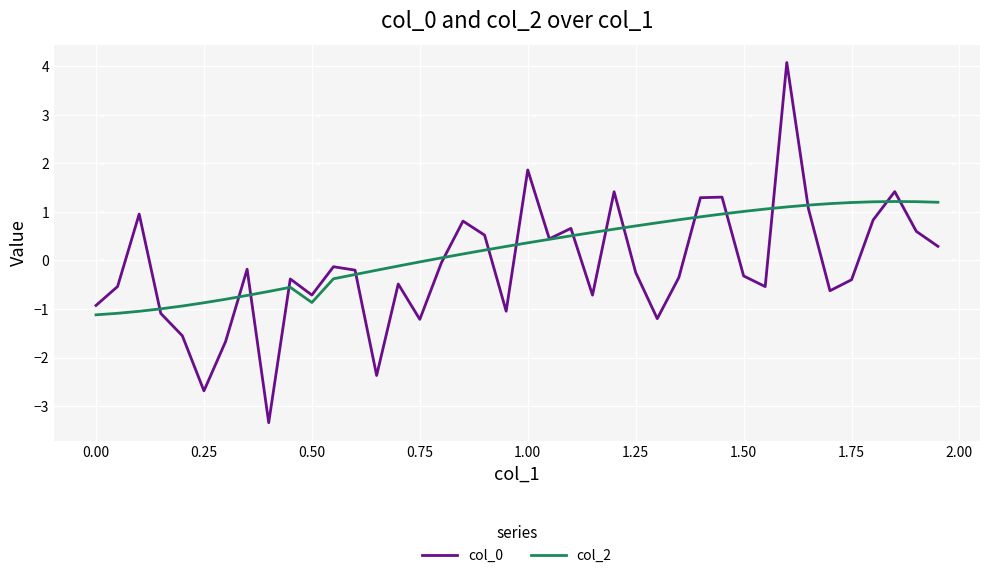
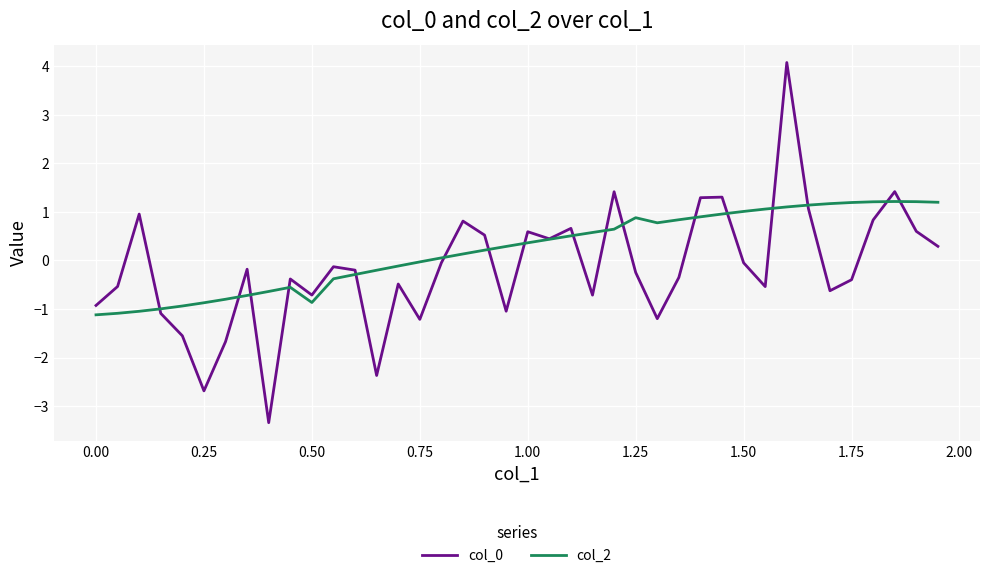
  {
    "col_0": {
      "0.00": -0.9,
      "0.25": -2.7,
      "0.50": -0.7,
      "0.75": -1.2,
-     "1.00": 1.9,
+     "1.00": 0.6,
      "1.25": -0.2,
-     "1.50": -0.3,
+     "1.50": 0.0,
      "1.75": -0.4
    },
    "col_2": {
      "0.00": -1.1,
      "0.25": -0.9,
      "0.50": -0.9,
      "0.75": 0.0,
      "1.00": 0.4,
-     "1.25": 0.7,
+     "1.25": 0.9,
      "1.50": 1.0,
      "1.75": 1.2
    }
  }
